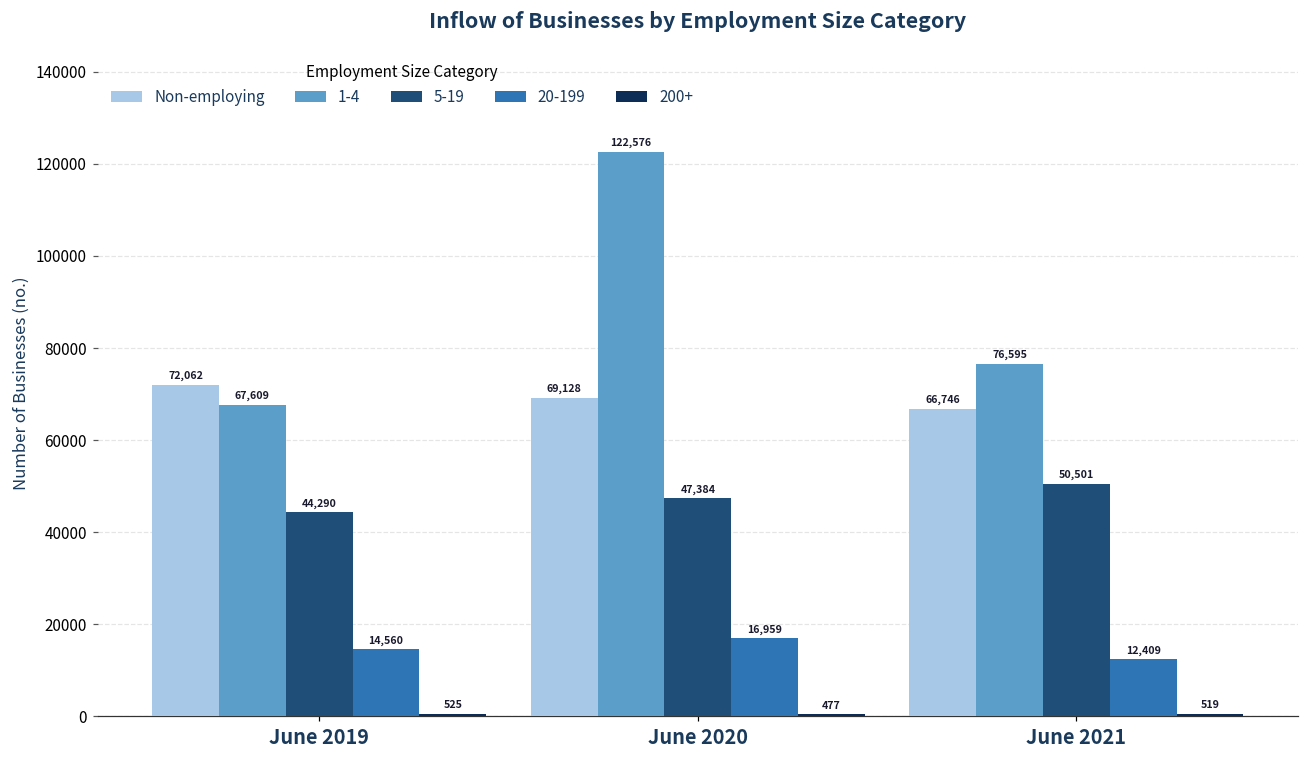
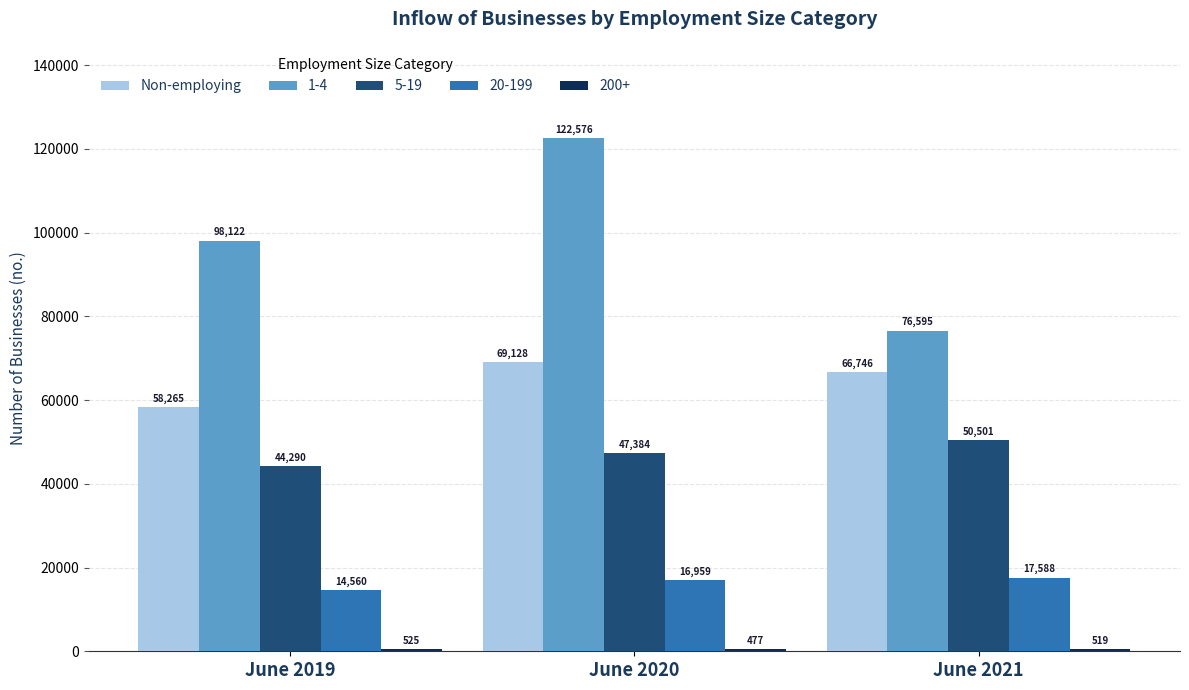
  {
    "Non-employing": {
-     "June 2019": "72,062",
+     "June 2019": "58,265",
      "June 2020": "69,128",
      "June 2021": "66,746"
    },
    "1-4": {
-     "June 2019": "67,609",
+     "June 2019": "98,122",
      "June 2020": "122,576",
      "June 2021": "76,595"
    },
    "20-199": {
      "June 2019": "14,560",
      "June 2020": "16,959",
-     "June 2021": "12,409"
+     "June 2021": "17,588"
    }
  }
